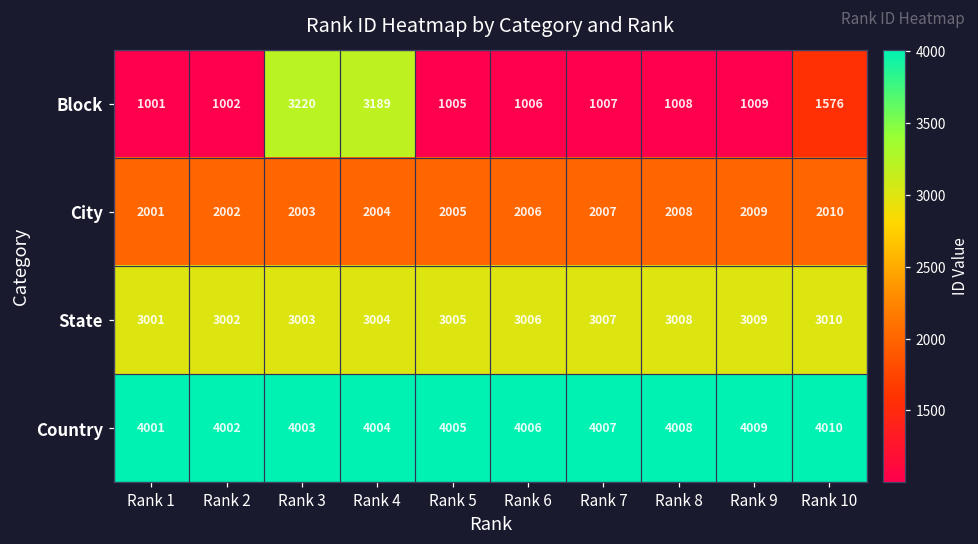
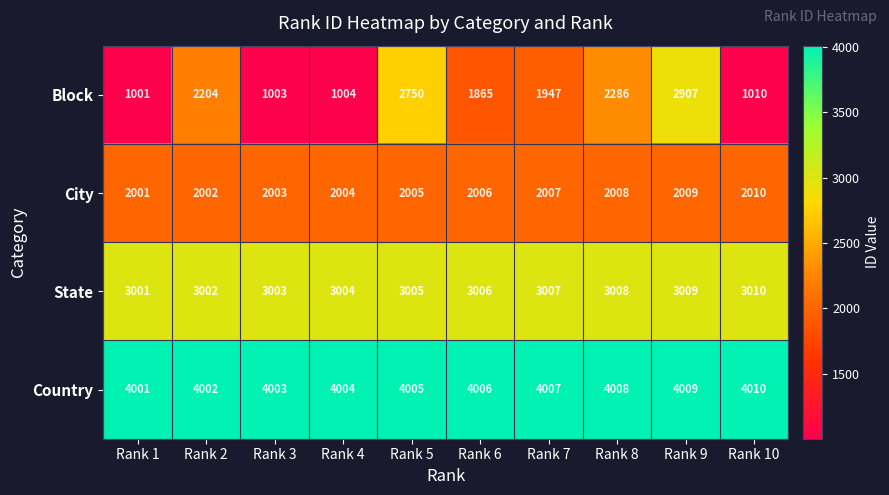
  {
    "Block": {
      "Rank 1": 1001,
-     "Rank 2": 1002,
-     "Rank 3": 3220,
-     "Rank 4": 3189,
-     "Rank 5": 1005,
-     "Rank 6": 1006,
-     "Rank 7": 1007,
-     "Rank 8": 1008,
-     "Rank 9": 1009,
-     "Rank 10": 1576
+     "Rank 2": 2204,
+     "Rank 3": 1003,
+     "Rank 4": 1004,
+     "Rank 5": 2750,
+     "Rank 6": 1865,
+     "Rank 7": 1947,
+     "Rank 8": 2286,
+     "Rank 9": 2907,
+     "Rank 10": 1010
    },
    "City": {
      "Rank 1": 2001,
      "Rank 2": 2002,
      "Rank 3": 2003,
      "Rank 4": 2004,
      "Rank 5": 2005,
      "Rank 6": 2006,
      "Rank 7": 2007,
      "Rank 8": 2008,
      "Rank 9": 2009,
      "Rank 10": 2010
    },
    "State": {
      "Rank 1": 3001,
      "Rank 2": 3002,
      "Rank 3": 3003,
      "Rank 4": 3004,
      "Rank 5": 3005,
      "Rank 6": 3006,
      "Rank 7": 3007,
      "Rank 8": 3008,
      "Rank 9": 3009,
      "Rank 10": 3010
    },
    "Country": {
      "Rank 1": 4001,
      "Rank 2": 4002,
      "Rank 3": 4003,
      "Rank 4": 4004,
      "Rank 5": 4005,
      "Rank 6": 4006,
      "Rank 7": 4007,
      "Rank 8": 4008,
      "Rank 9": 4009,
      "Rank 10": 4010
    }
  }
